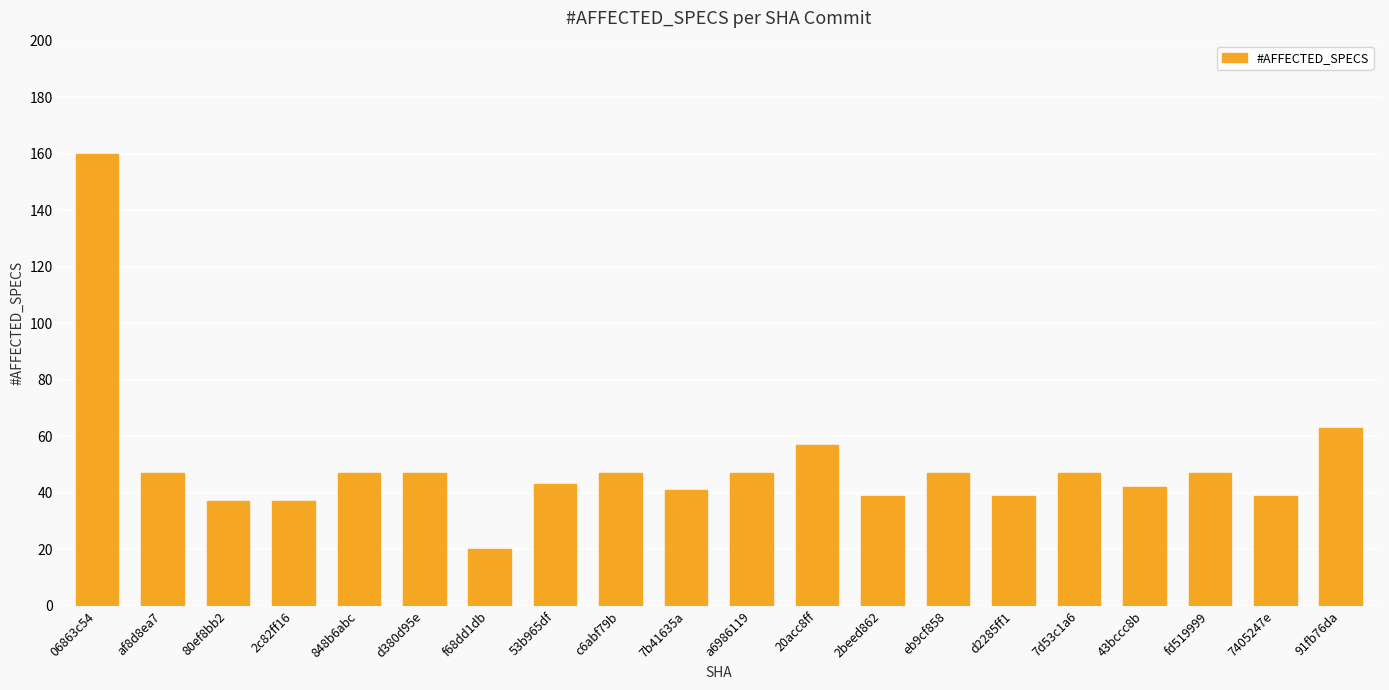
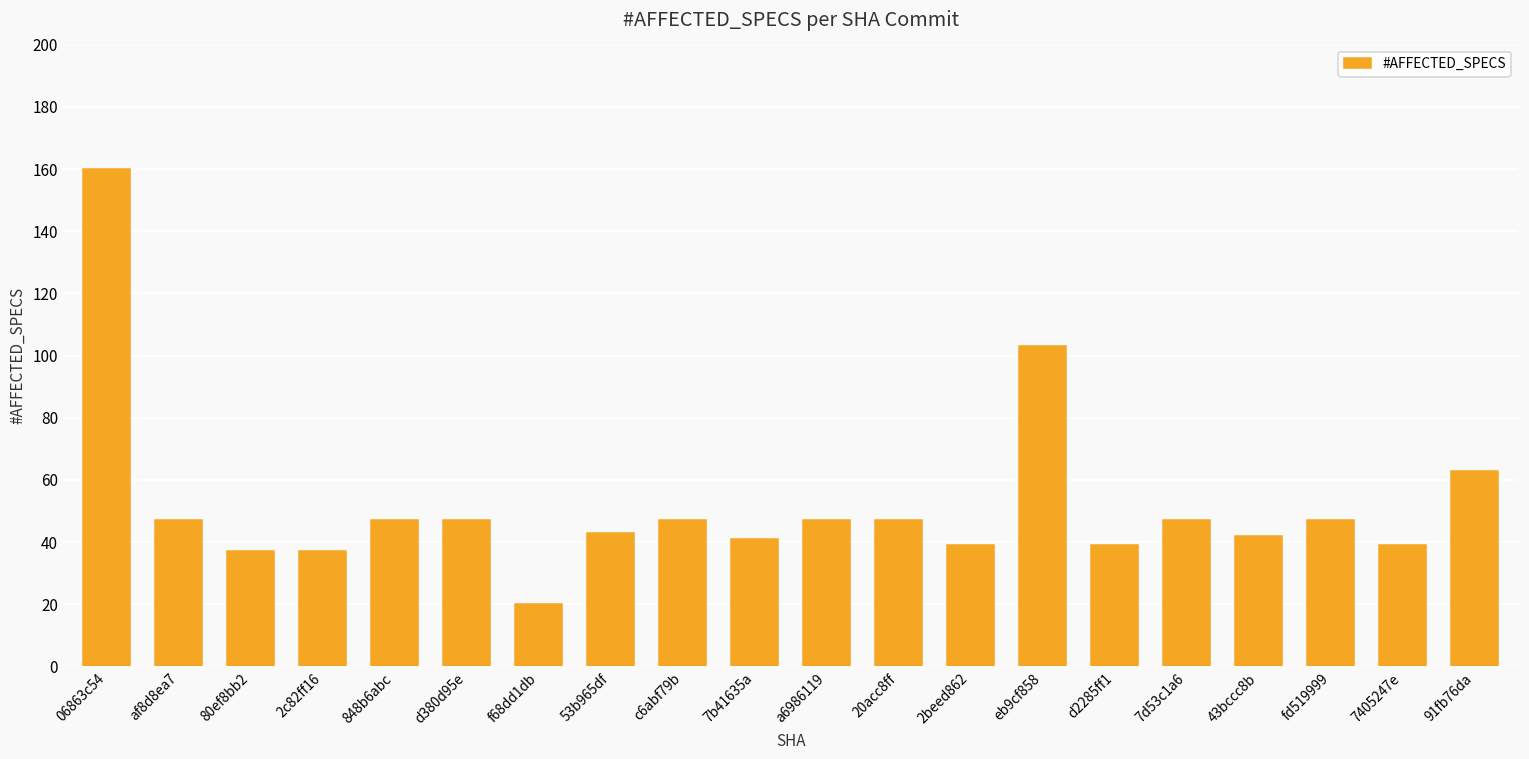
  {
    "06863c54": 160,
    "af8d8ea7": 47,
    "80ef8bb2": 37,
    "2c82ff16": 37,
    "848b6abc": 47,
    "d380d95e": 47,
    "f68dd1db": 20,
    "53b965df": 43,
    "c6abf79b": 47,
    "7b41635a": 41,
    "a6986119": 47,
-   "20acc8ff": 57,
+   "20acc8ff": 47,
    "2beed862": 39,
-   "eb9cf858": 47,
+   "eb9cf858": 103,
    "d2285ff1": 39,
    "7d53c1a6": 47,
    "43bccc8b": 42,
    "fd519999": 47,
    "7405247e": 39,
    "91fb76da": 63
  }
